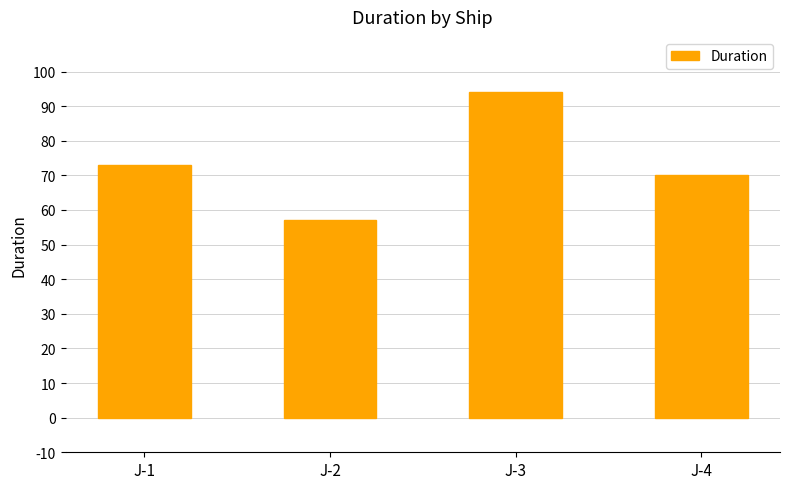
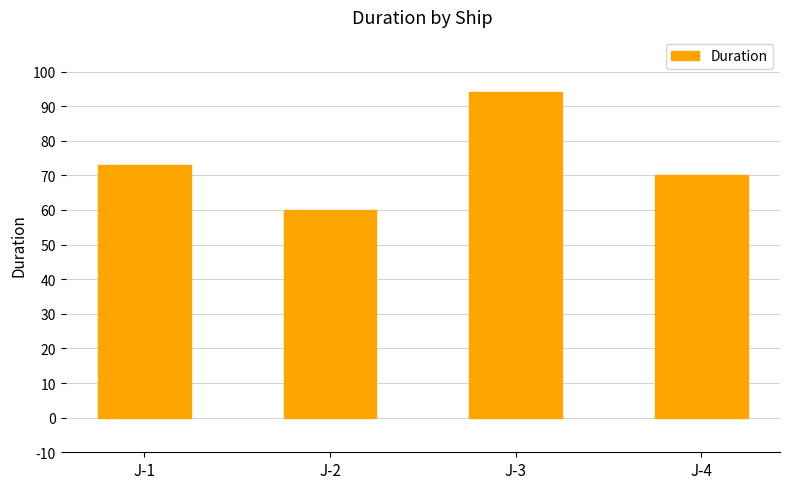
  {
    "J-1": 73,
-   "J-2": 57,
+   "J-2": 60,
    "J-3": 94,
    "J-4": 70
  }
